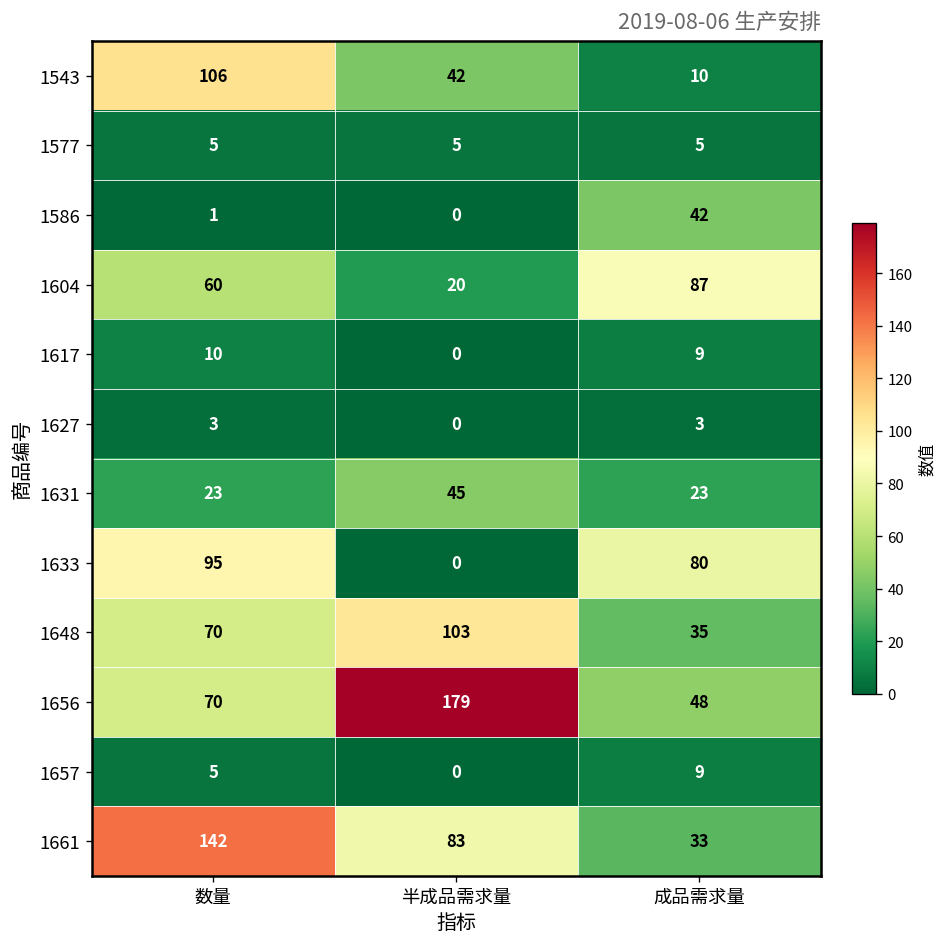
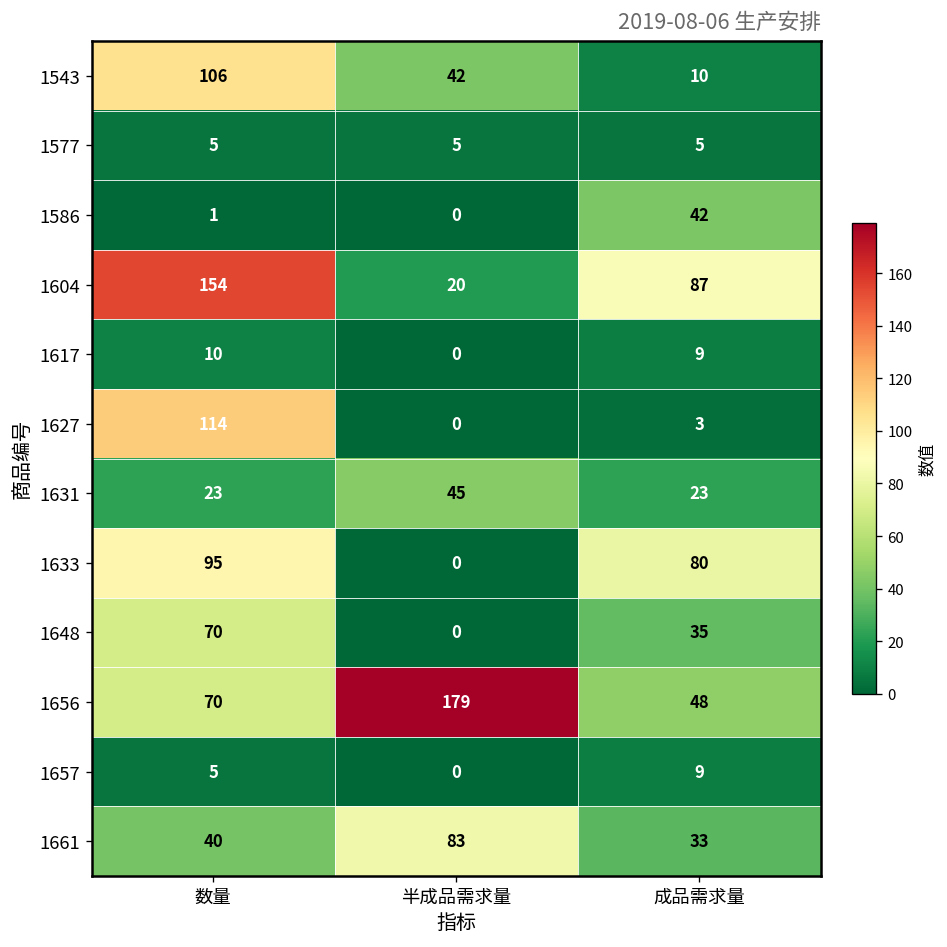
  {
    "1543": {
      "数量": 106,
      "半成品需求量": 42,
      "成品需求量": 10
    },
    "1577": {
      "数量": 5,
      "半成品需求量": 5,
      "成品需求量": 5
    },
    "1586": {
      "数量": 1,
      "半成品需求量": 0,
      "成品需求量": 42
    },
    "1604": {
-     "数量": 60,
+     "数量": 154,
      "半成品需求量": 20,
      "成品需求量": 87
    },
    "1617": {
      "数量": 10,
      "半成品需求量": 0,
      "成品需求量": 9
    },
    "1627": {
-     "数量": 3,
+     "数量": 114,
      "半成品需求量": 0,
      "成品需求量": 3
    },
    "1631": {
      "数量": 23,
      "半成品需求量": 45,
      "成品需求量": 23
    },
    "1633": {
      "数量": 95,
      "半成品需求量": 0,
      "成品需求量": 80
    },
    "1648": {
      "数量": 70,
-     "半成品需求量": 103,
+     "半成品需求量": 0,
      "成品需求量": 35
    },
    "1656": {
      "数量": 70,
      "半成品需求量": 179,
      "成品需求量": 48
    },
    "1657": {
      "数量": 5,
      "半成品需求量": 0,
      "成品需求量": 9
    },
    "1661": {
-     "数量": 142,
+     "数量": 40,
      "半成品需求量": 83,
      "成品需求量": 33
    }
  }
